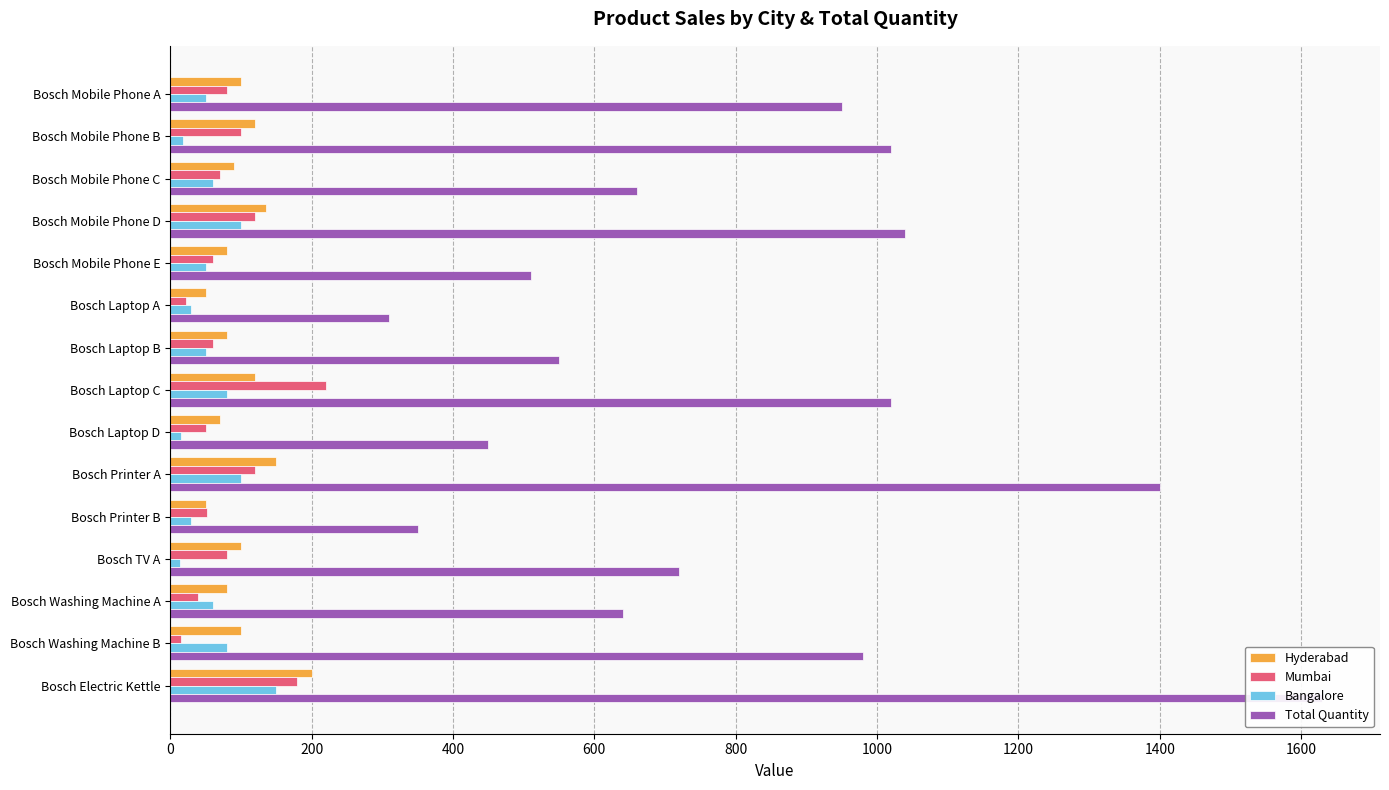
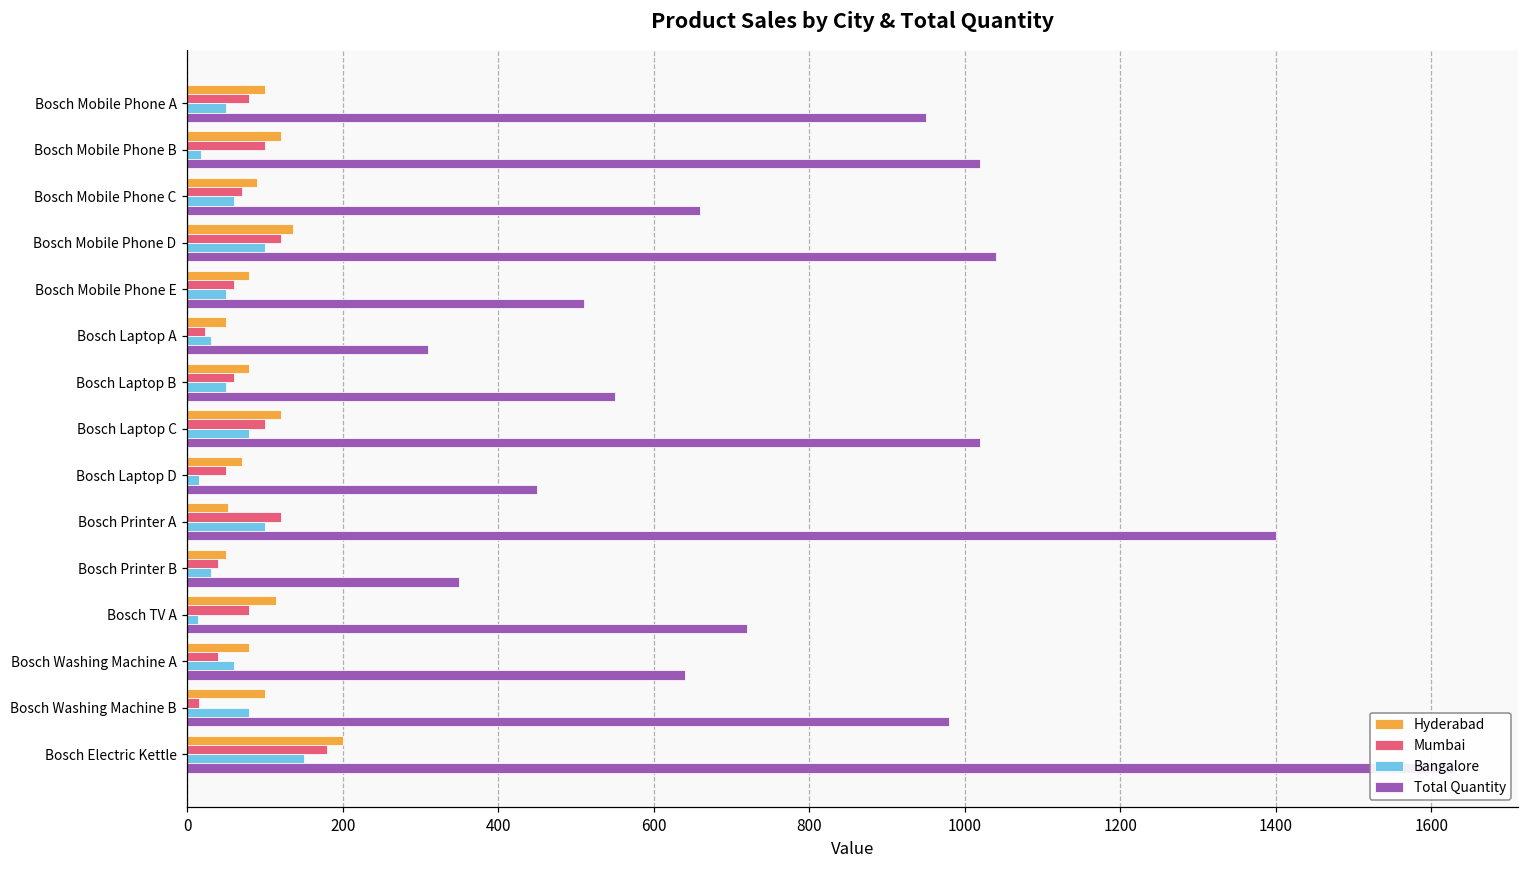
  {
    "Hyderabad": {
      "Bosch Mobile Phone A": 100,
      "Bosch Mobile Phone B": 120,
      "Bosch Mobile Phone C": 90,
      "Bosch Mobile Phone D": 140,
      "Bosch Mobile Phone E": 80,
      "Bosch Laptop A": 50,
      "Bosch Laptop B": 80,
      "Bosch Laptop C": 120,
      "Bosch Laptop D": 70,
-     "Bosch Printer A": 150,
+     "Bosch Printer A": 50,
      "Bosch Printer B": 50,
-     "Bosch TV A": 100,
+     "Bosch TV A": 110,
      "Bosch Washing Machine A": 80,
      "Bosch Washing Machine B": 100,
      "Bosch Electric Kettle": 200
    },
    "Mumbai": {
      "Bosch Mobile Phone A": 80,
      "Bosch Mobile Phone B": 100,
      "Bosch Mobile Phone C": 70,
      "Bosch Mobile Phone D": 120,
      "Bosch Mobile Phone E": 60,
      "Bosch Laptop A": 20,
      "Bosch Laptop B": 60,
-     "Bosch Laptop C": 220,
+     "Bosch Laptop C": 100,
      "Bosch Laptop D": 50,
      "Bosch Printer A": 120,
-     "Bosch Printer B": 50,
+     "Bosch Printer B": 40,
      "Bosch TV A": 80,
      "Bosch Washing Machine A": 40,
      "Bosch Washing Machine B": 20,
      "Bosch Electric Kettle": 180
    },
    "Bangalore": {
      "Bosch Mobile Phone A": 50,
      "Bosch Mobile Phone B": 20,
      "Bosch Mobile Phone C": 60,
      "Bosch Mobile Phone D": 100,
      "Bosch Mobile Phone E": 50,
      "Bosch Laptop A": 30,
      "Bosch Laptop B": 50,
      "Bosch Laptop C": 80,
      "Bosch Laptop D": 20,
      "Bosch Printer A": 100,
      "Bosch Printer B": 30,
      "Bosch TV A": 10,
      "Bosch Washing Machine A": 60,
      "Bosch Washing Machine B": 80,
      "Bosch Electric Kettle": 150
    },
    "Total Quantity": {
      "Bosch Mobile Phone A": 950,
      "Bosch Mobile Phone B": 1020,
      "Bosch Mobile Phone C": 660,
      "Bosch Mobile Phone D": 1040,
      "Bosch Mobile Phone E": 510,
      "Bosch Laptop A": 310,
      "Bosch Laptop B": 550,
      "Bosch Laptop C": 1020,
      "Bosch Laptop D": 450,
      "Bosch Printer A": 1400,
      "Bosch Printer B": 350,
      "Bosch TV A": 720,
      "Bosch Washing Machine A": 640,
      "Bosch Washing Machine B": 980
    }
  }
